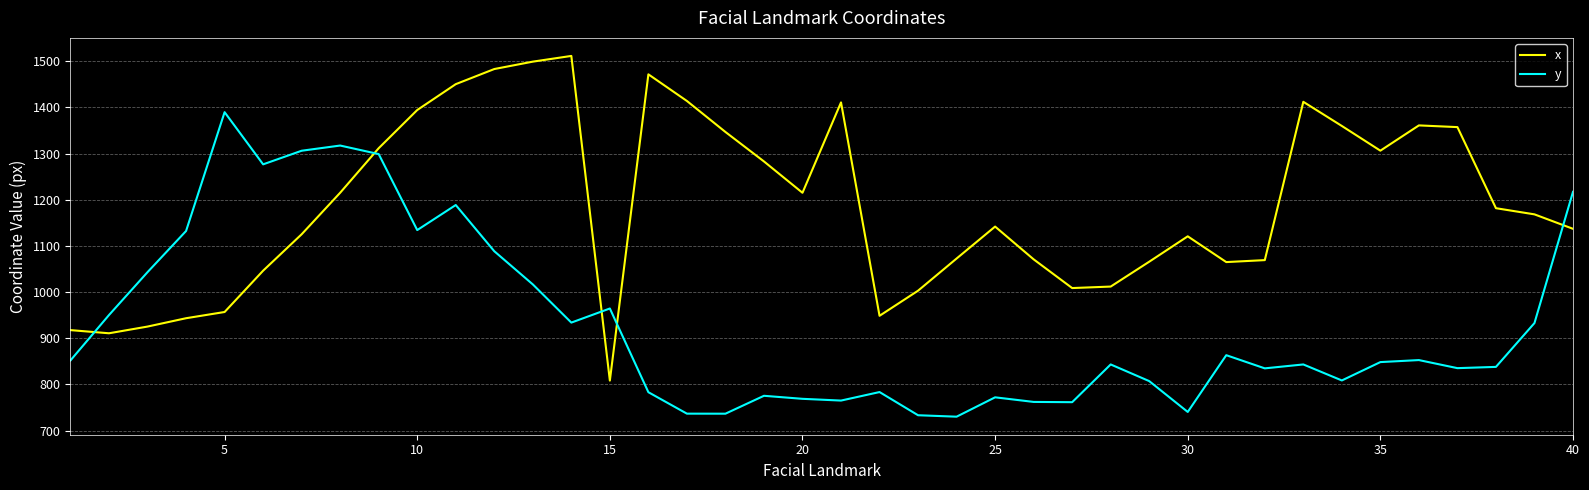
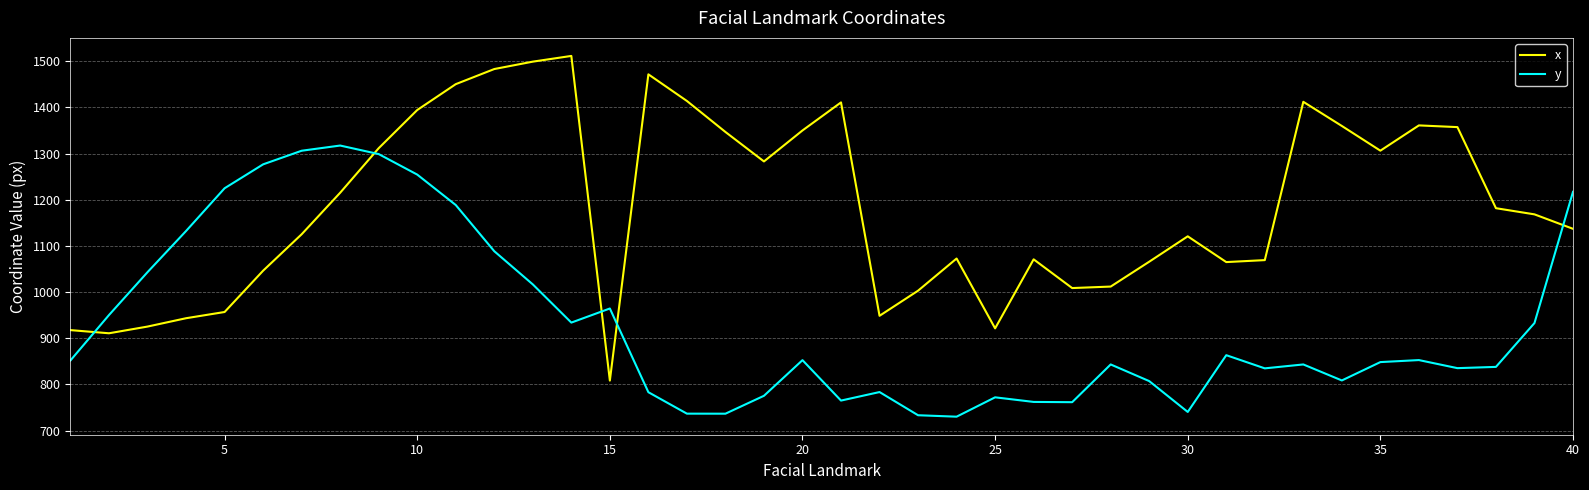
  {
    "x": {
      "5": 960,
      "10": 1390,
      "15": 810,
-     "20": 1220,
-     "25": 1140,
+     "20": 1350,
+     "25": 920,
      "30": 1120,
      "35": 1310,
      "40": 1140
    },
    "y": {
-     "5": 1390,
-     "10": 1130,
+     "5": 1220,
+     "10": 1250,
      "15": 960,
-     "20": 770,
+     "20": 850,
      "25": 770,
      "30": 740,
      "35": 850,
      "40": 1220
    }
  }
